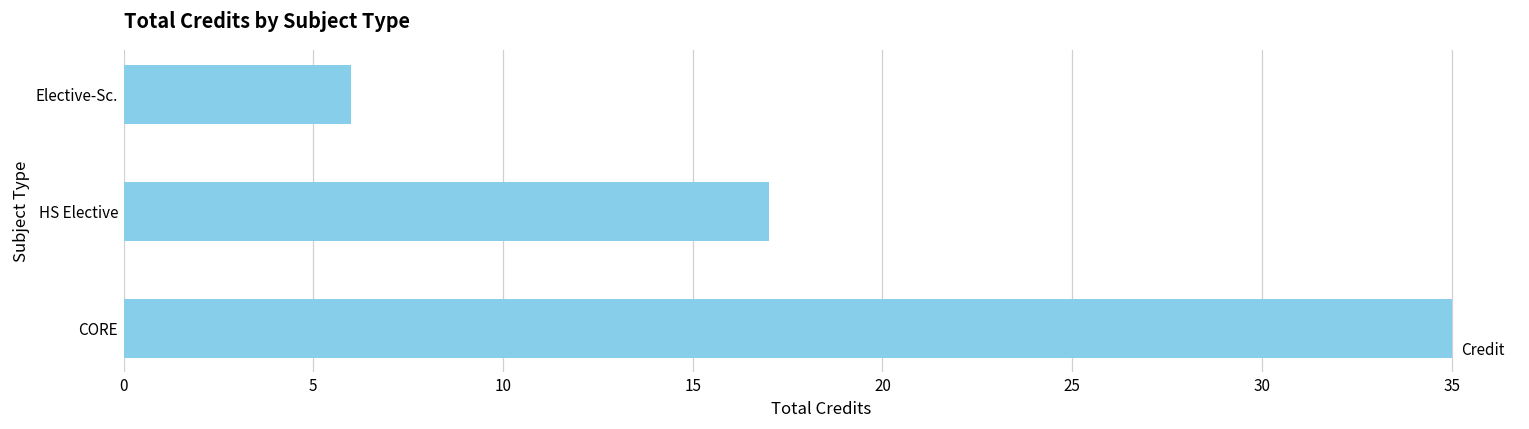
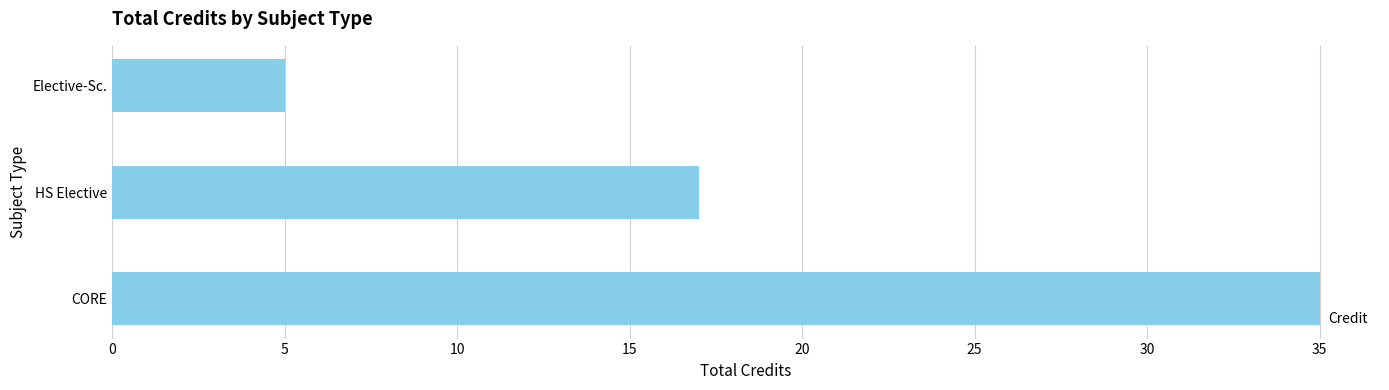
  {
-   "Elective-Sc.": 6,
+   "Elective-Sc.": 5,
    "HS Elective": 17,
    "CORE": 35
  }
